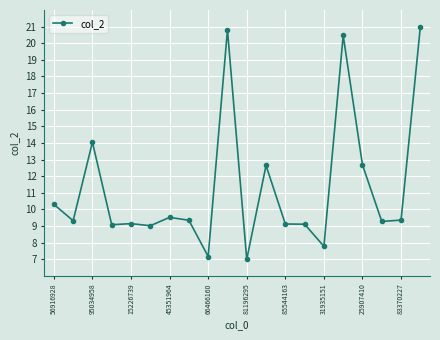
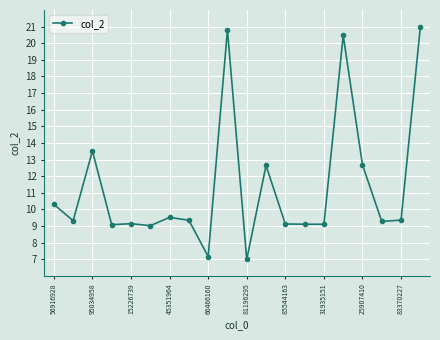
  {
    "56916928": 10.3,
-   "95034958": 14.0,
+   "95034958": 13.5,
    "15226739": 9.1,
    "45351964": 9.5,
    "66466160": 7.2,
    "81196295": 7.0,
    "85544163": 9.1,
-   "31935151": 7.8,
+   "31935151": 9.1,
    "25907410": 12.7,
    "83370227": 9.4
  }
